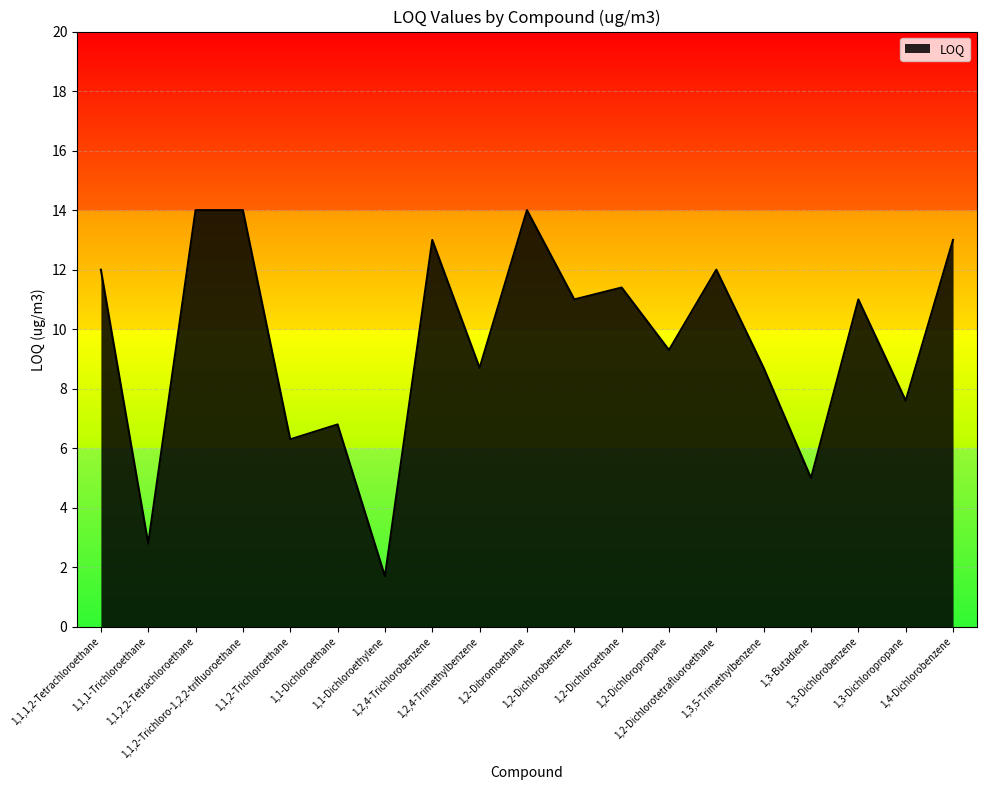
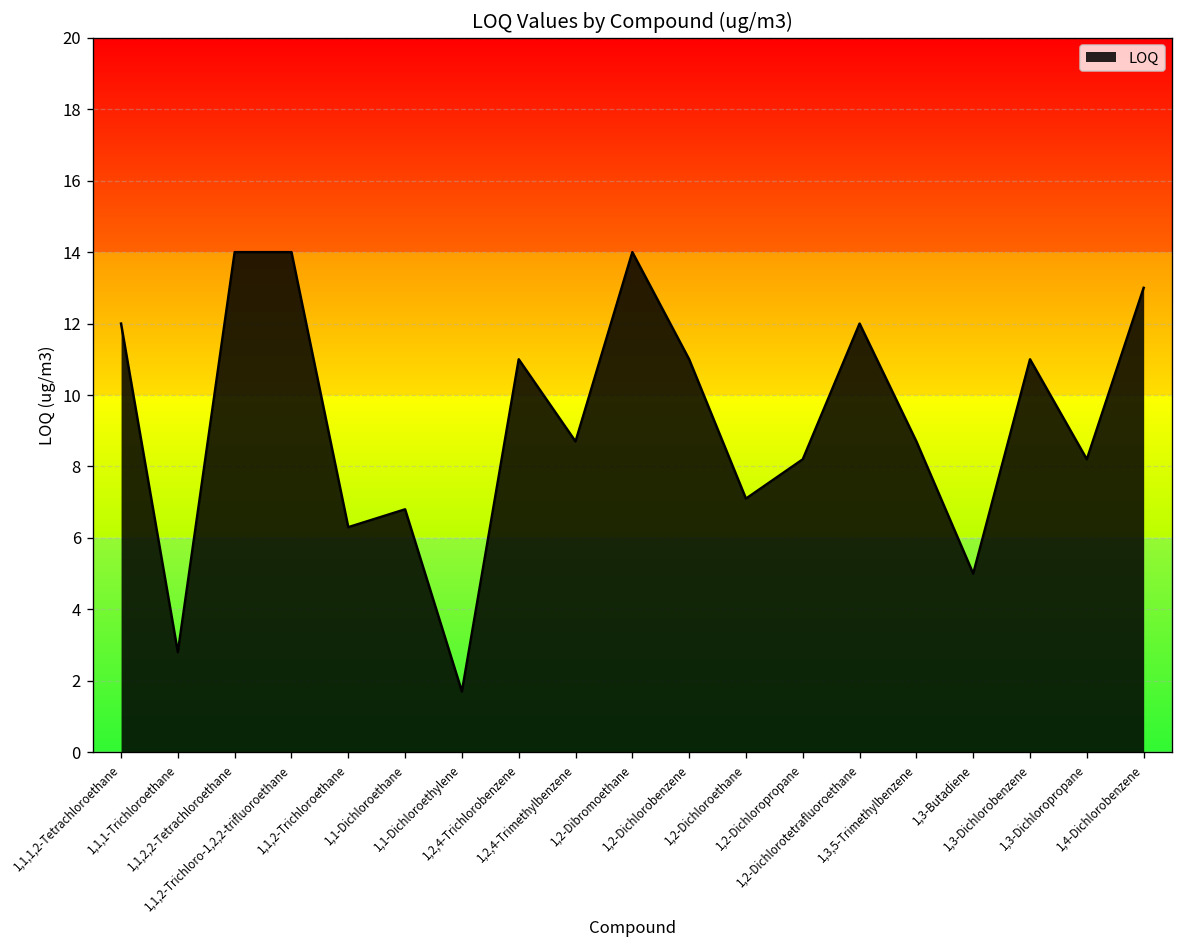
  {
    "1,1,1,2-Tetrachloroethane": 12.0,
    "1,1,1-Trichloroethane": 2.8,
    "1,1,2,2-Tetrachloroethane": 14.0,
    "1,1,2-Trichloro-1,2,2-trifluoroethane": 14.0,
    "1,1,2-Trichloroethane": 6.3,
    "1,1-Dichloroethane": 6.8,
    "1,1-Dichloroethylene": 1.7,
-   "1,2,4-Trichlorobenzene": 13,
+   "1,2,4-Trichlorobenzene": 11,
    "1,2,4-Trimethylbenzene": 8.7,
    "1,2-Dibromoethane": 14.0,
    "1,2-Dichlorobenzene": 11.0,
-   "1,2-Dichloroethane": 11.4,
-   "1,2-Dichloropropane": 9.3,
+   "1,2-Dichloroethane": 7.1,
+   "1,2-Dichloropropane": 8.2,
    "1,2-Dichlorotetrafluoroethane": 12.0,
    "1,3,5-Trimethylbenzene": 8.7,
    "1,3-Butadiene": 5.0,
    "1,3-Dichlorobenzene": 11.0,
-   "1,3-Dichloropropane": 7.6,
+   "1,3-Dichloropropane": 8.2,
    "1,4-Dichlorobenzene": 13.0
  }
